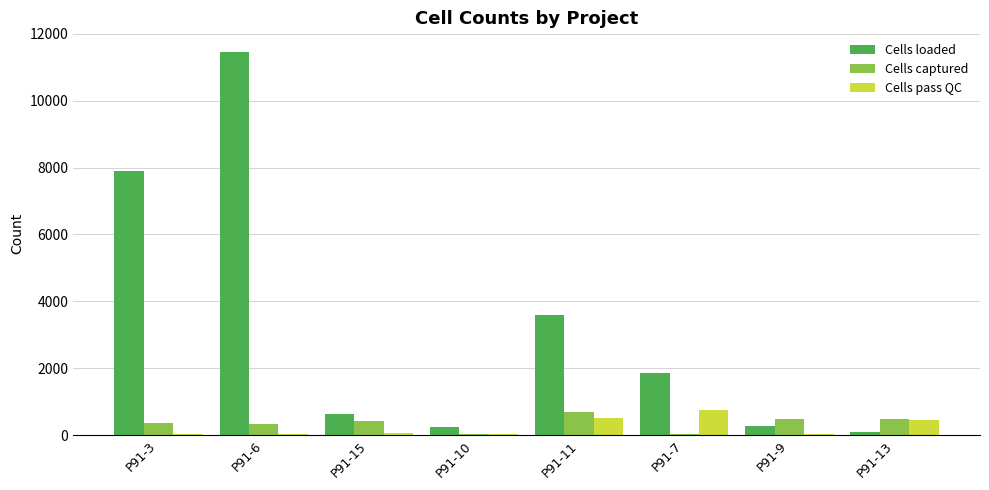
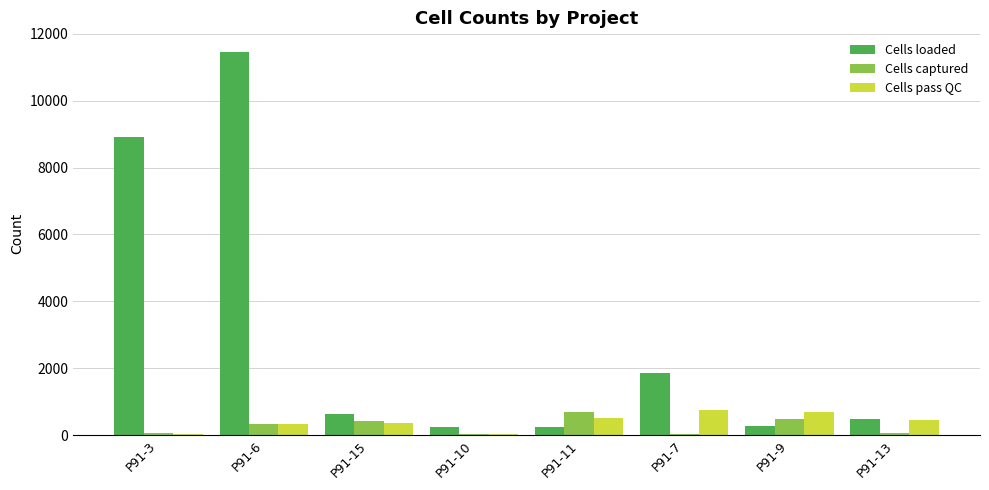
  {
    "Cells loaded": {
-     "P91-3": 7900,
+     "P91-3": 8900,
      "P91-6": 11500,
      "P91-15": 600,
      "P91-10": 200,
-     "P91-11": 3600,
+     "P91-11": 200,
      "P91-7": 1900,
      "P91-9": 300,
-     "P91-13": 100
+     "P91-13": 500
    },
    "Cells captured": {
-     "P91-3": 400,
+     "P91-3": 100,
      "P91-6": 300,
      "P91-15": 400,
      "P91-11": 700,
      "P91-9": 500,
-     "P91-13": 500
+     "P91-13": 100
    },
    "Cells pass QC": {
-     "P91-6": 0,
-     "P91-15": 100,
+     "P91-6": 300,
+     "P91-15": 400,
      "P91-11": 500,
      "P91-7": 800,
-     "P91-9": 0,
+     "P91-9": 700,
      "P91-13": 400
    }
  }
